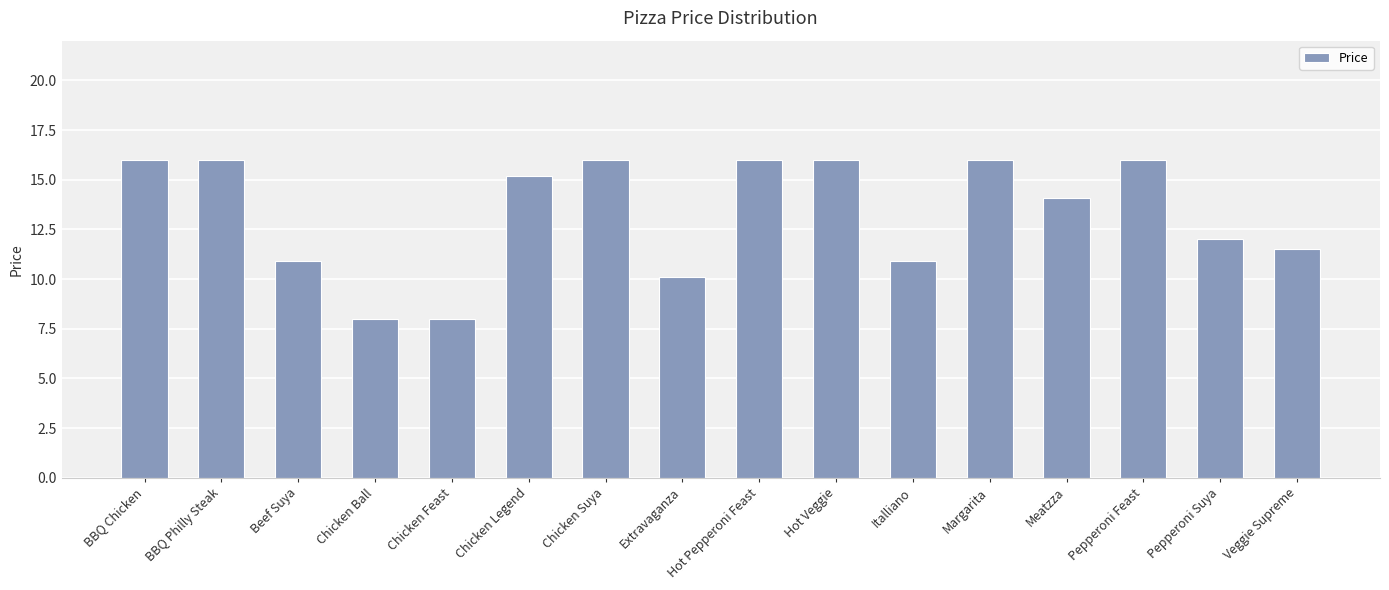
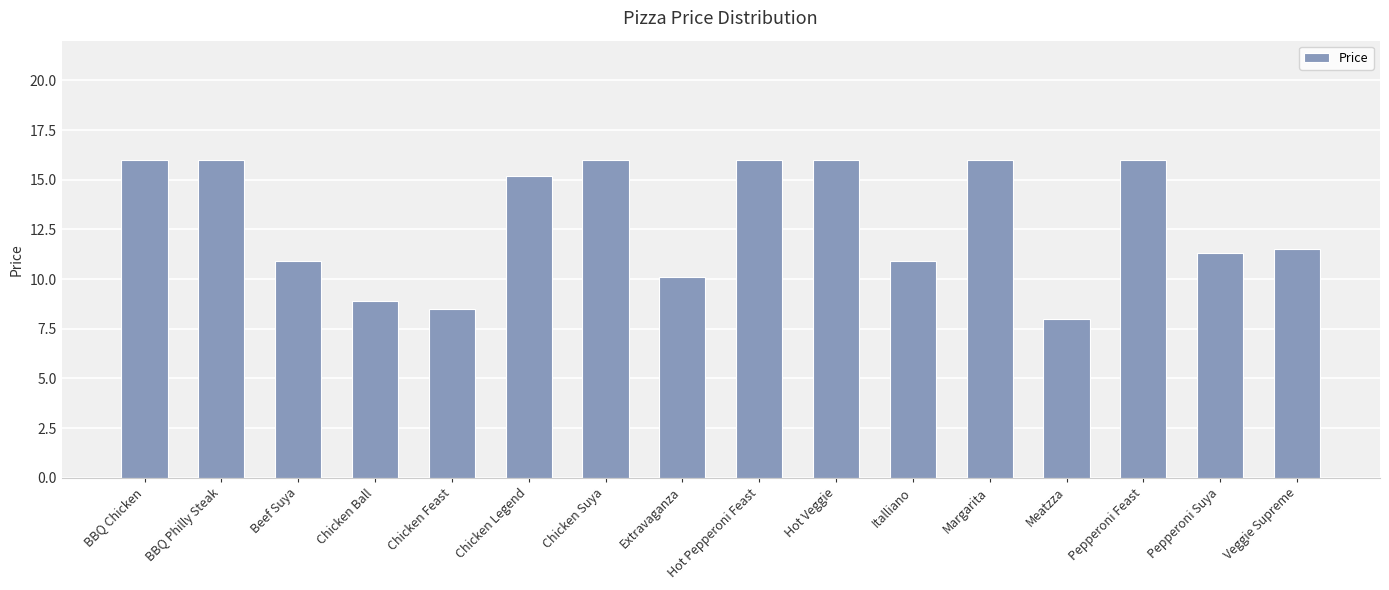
  {
    "BBQ Chicken": 16.0,
    "BBQ Philly Steak": 16.0,
    "Beef Suya": 10.9,
-   "Chicken Ball": 8.0,
-   "Chicken Feast": 8.0,
+   "Chicken Ball": 8.9,
+   "Chicken Feast": 8.5,
    "Chicken Legend": 15.2,
    "Chicken Suya": 16.0,
    "Extravaganza": 10.1,
    "Hot Pepperoni Feast": 16.0,
    "Hot Veggie": 16.0,
    "Italliano": 10.9,
    "Margarita": 16.0,
-   "Meatzza": 14.1,
+   "Meatzza": 8.0,
    "Pepperoni Feast": 16.0,
-   "Pepperoni Suya": 12.0,
+   "Pepperoni Suya": 11.3,
    "Veggie Supreme": 11.5
  }
